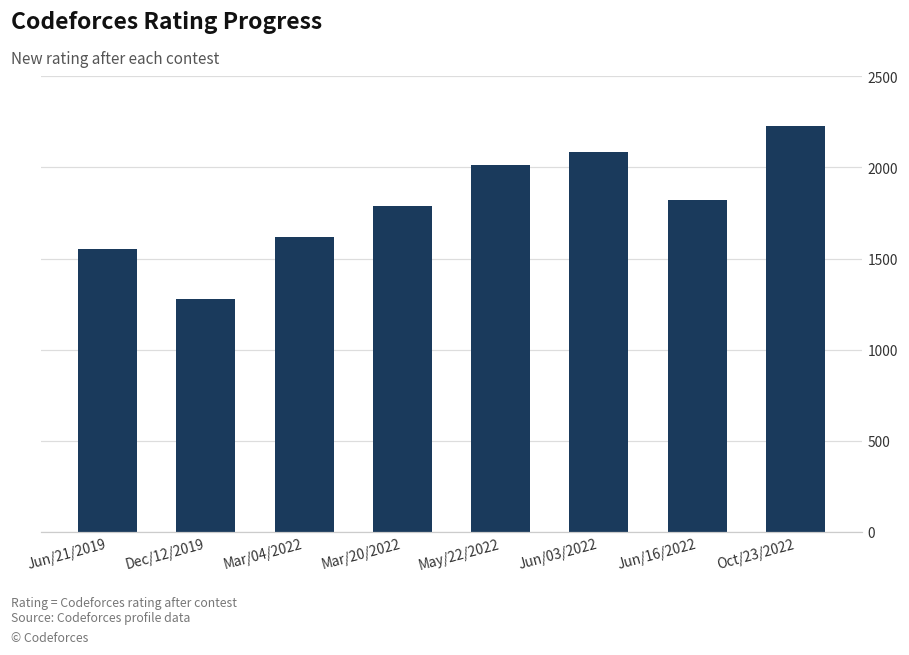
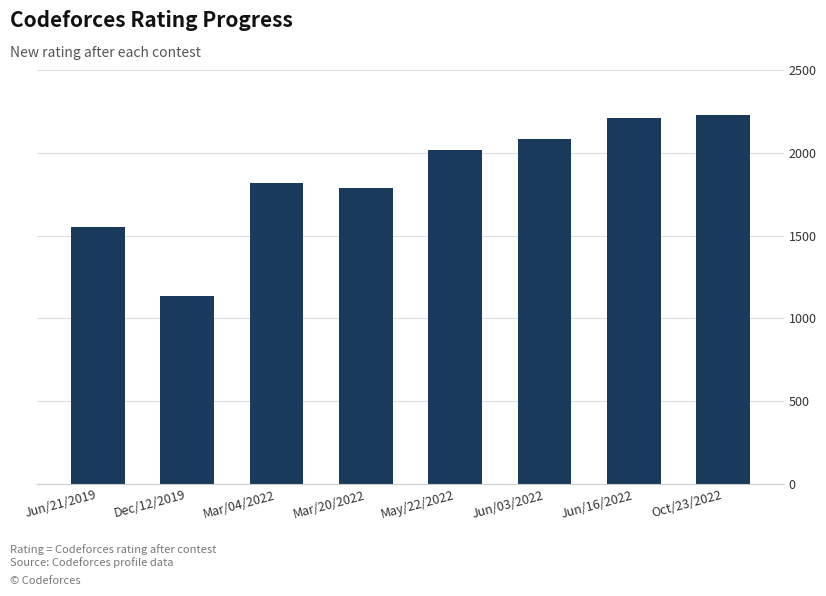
  {
    "Jun/21/2019": 1550,
-   "Dec/12/2019": 1280,
-   "Mar/04/2022": 1620,
+   "Dec/12/2019": 1140,
+   "Mar/04/2022": 1820,
    "Mar/20/2022": 1790,
    "May/22/2022": 2020,
    "Jun/03/2022": 2090,
-   "Jun/16/2022": 1820,
+   "Jun/16/2022": 2210,
    "Oct/23/2022": 2230
  }
